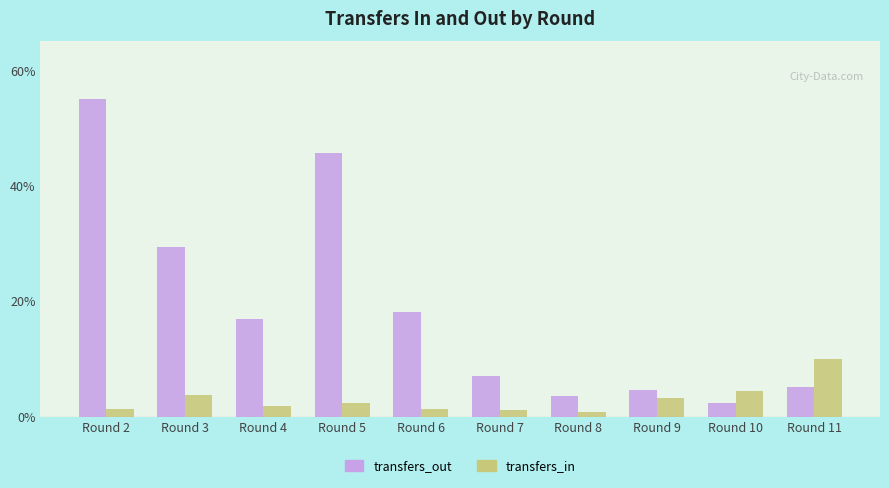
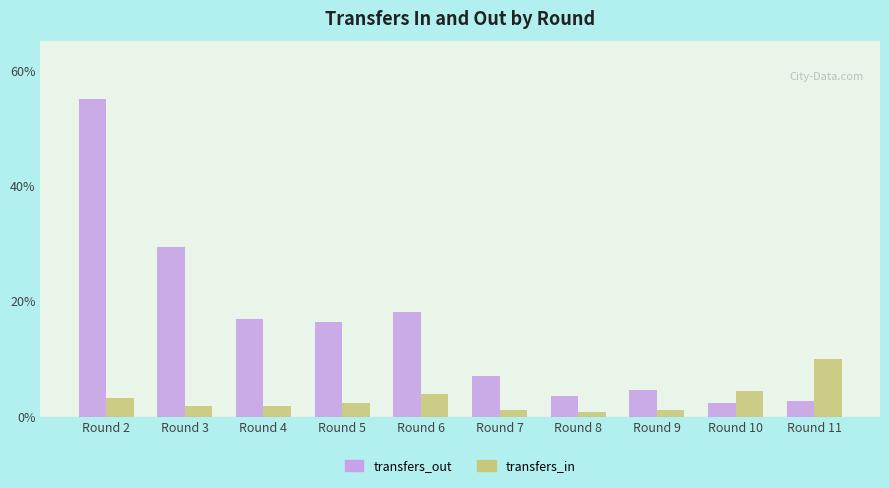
  {
    "transfers_out": {
      "Round 2": "55%",
      "Round 3": "29%",
      "Round 4": "17%",
-     "Round 5": "46%",
+     "Round 5": "16%",
      "Round 6": "18%",
      "Round 7": "7%",
      "Round 8": "4%",
      "Round 9": "5%",
      "Round 10": "2%",
-     "Round 11": "5%"
+     "Round 11": "3%"
    },
    "transfers_in": {
-     "Round 2": "1%",
-     "Round 3": "4%",
+     "Round 2": "3%",
+     "Round 3": "2%",
      "Round 4": "2%",
      "Round 5": "2%",
-     "Round 6": "1%",
+     "Round 6": "4%",
      "Round 7": "1%",
      "Round 8": "1%",
-     "Round 9": "3%",
+     "Round 9": "1%",
      "Round 10": "4%",
      "Round 11": "10%"
    }
  }
